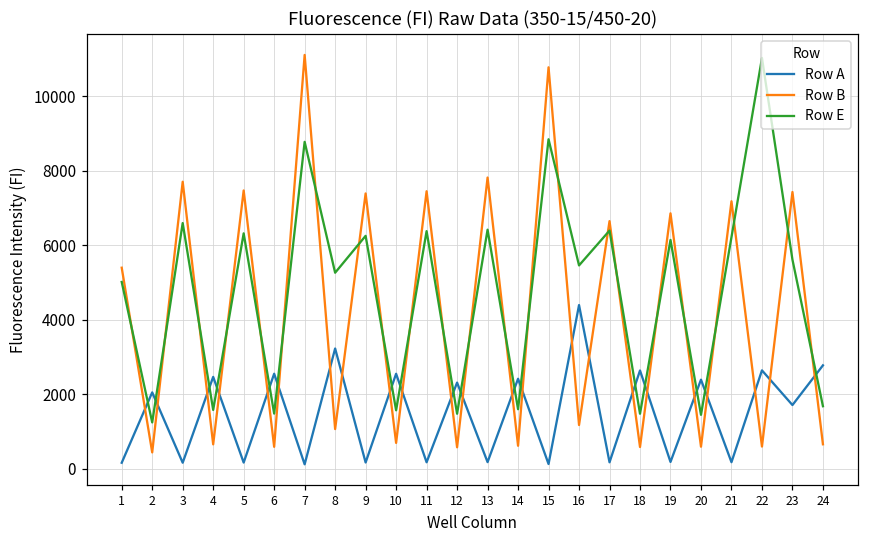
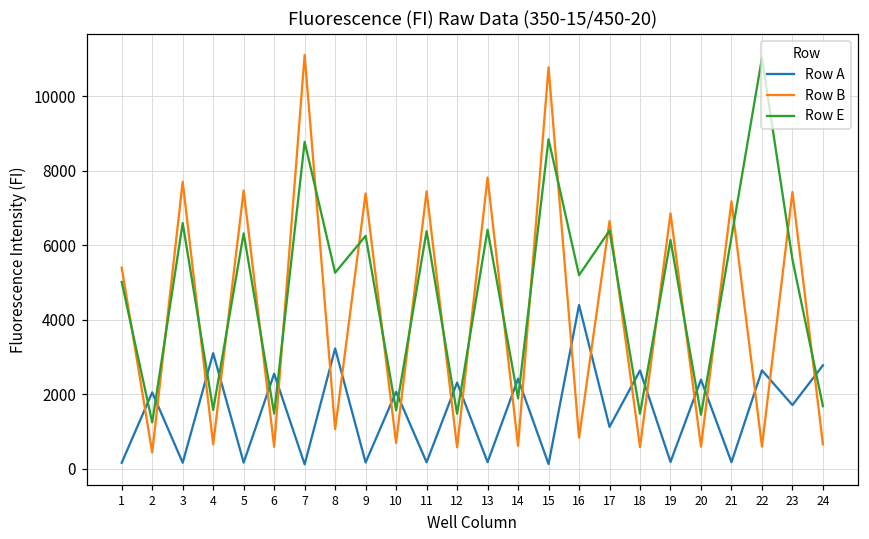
  {
    "Row A": {
      "1": 200,
      "2": 2000,
      "3": 200,
-     "4": 2500,
+     "4": 3100,
      "5": 200,
      "6": 2500,
      "7": 100,
      "8": 3200,
      "9": 200,
-     "10": 2500,
+     "10": 2100,
      "11": 200,
      "12": 2300,
      "13": 200,
      "14": 2400,
      "15": 100,
      "16": 4400,
-     "17": 200,
+     "17": 1100,
      "18": 2600,
      "19": 200,
      "20": 2400,
      "21": 200,
      "22": 2600,
      "23": 1700,
      "24": 2800
    },
    "Row B": {
      "1": 5400,
      "2": 400,
      "3": 7700,
      "4": 700,
      "5": 7500,
      "6": 600,
      "7": 11100,
      "8": 1100,
      "9": 7400,
      "10": 700,
      "11": 7400,
      "12": 600,
      "13": 7800,
      "14": 600,
      "15": 10800,
-     "16": 1200,
+     "16": 800,
      "17": 6600,
      "18": 600,
      "19": 6900,
      "20": 600,
      "21": 7200,
      "22": 600,
      "23": 7400,
      "24": 700
    },
    "Row E": {
      "1": 5000,
      "2": 1200,
      "3": 6600,
      "4": 1600,
      "5": 6300,
      "6": 1500,
      "7": 8800,
      "8": 5300,
      "9": 6300,
      "10": 1600,
      "11": 6400,
      "12": 1500,
      "13": 6400,
-     "14": 1600,
+     "14": 1900,
      "15": 8800,
-     "16": 5500,
+     "16": 5200,
      "17": 6400,
      "18": 1500,
      "19": 6100,
      "20": 1400,
      "21": 6200,
      "23": 5600,
      "24": 1700
    }
  }
